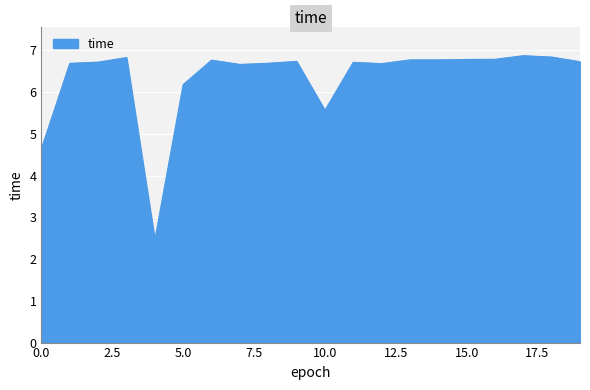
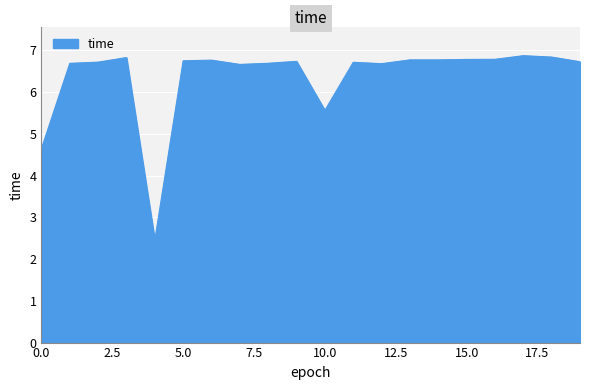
  {
    "0.0": 4.6,
-   "5.0": 6.2,
+   "5.0": 6.7,
    "10.0": 5.6,
    "15.0": 6.8
  }
